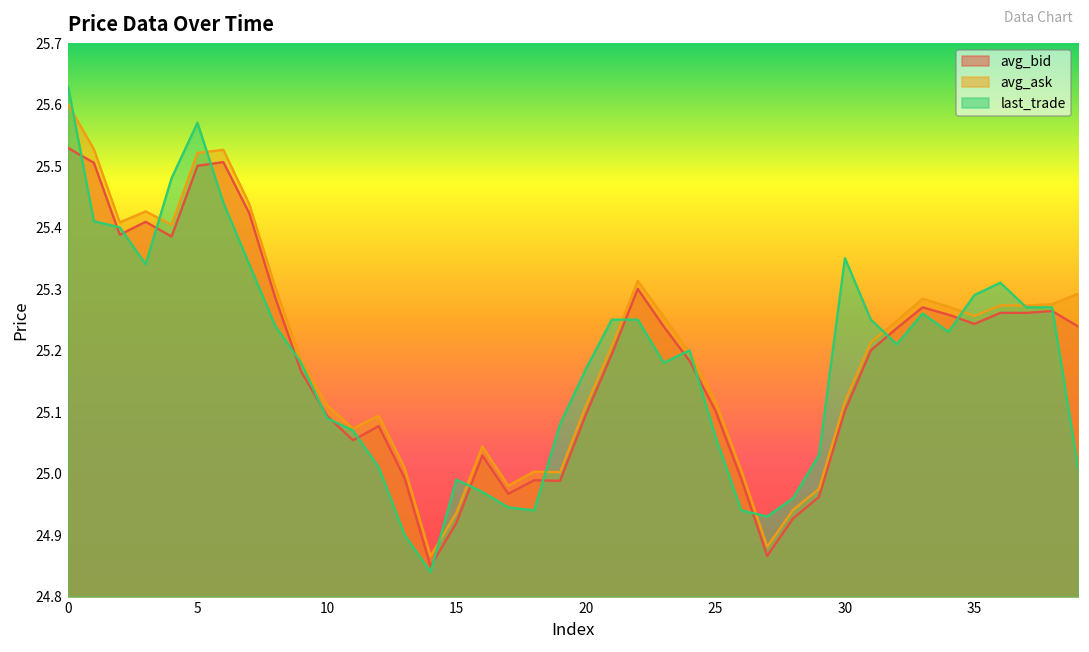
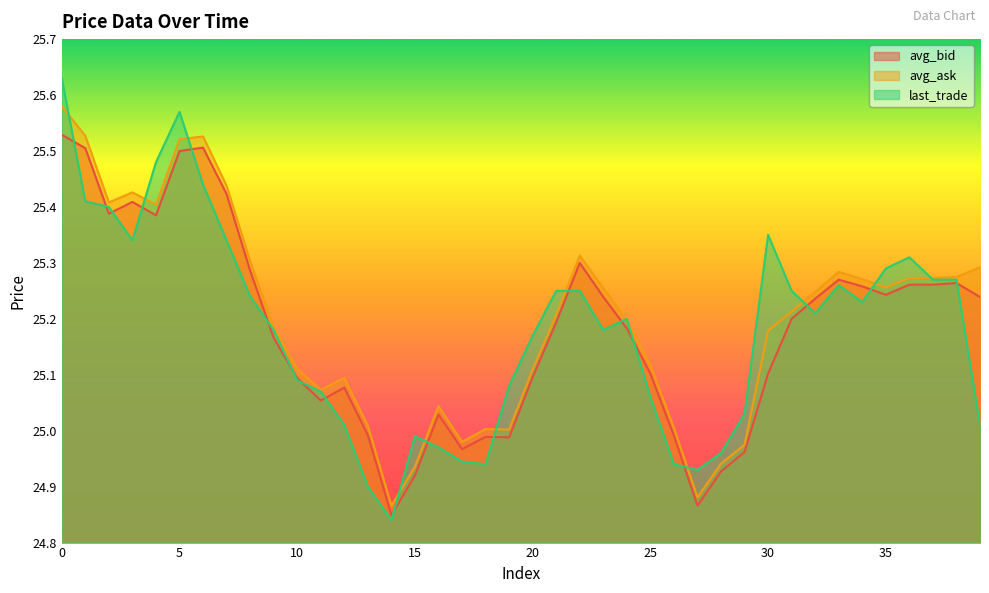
  {
    "avg_bid": {
      "0": 25.53,
      "5": 25.50,
      "15": 24.92,
      "20": 25.10,
      "25": 25.10,
      "30": 25.10,
      "35": 25.24
    },
    "avg_ask": {
-     "0": 25.60,
+     "0": 25.58,
      "5": 25.52,
      "10": 25.11,
      "15": 24.94,
      "20": 25.11,
      "25": 25.12,
-     "30": 25.12,
+     "30": 25.18,
      "35": 25.26
    },
    "last_trade": {
      "0": 25.63,
      "5": 25.57,
      "15": 24.99,
      "20": 25.17,
      "25": 25.06,
      "30": 25.35,
      "35": 25.29
    }
  }
